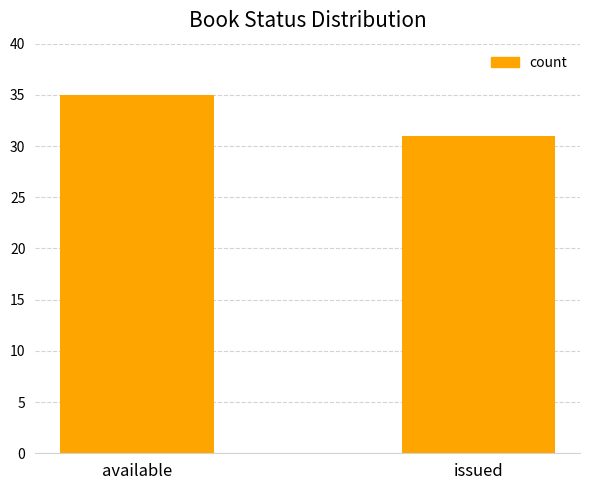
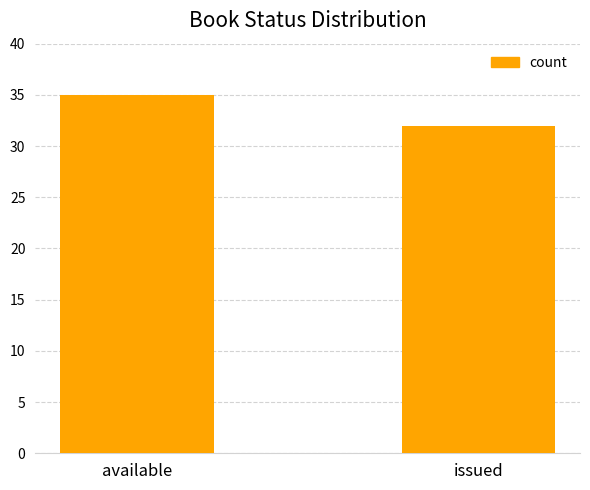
  {
    "available": 35,
-   "issued": 31
+   "issued": 32
  }
